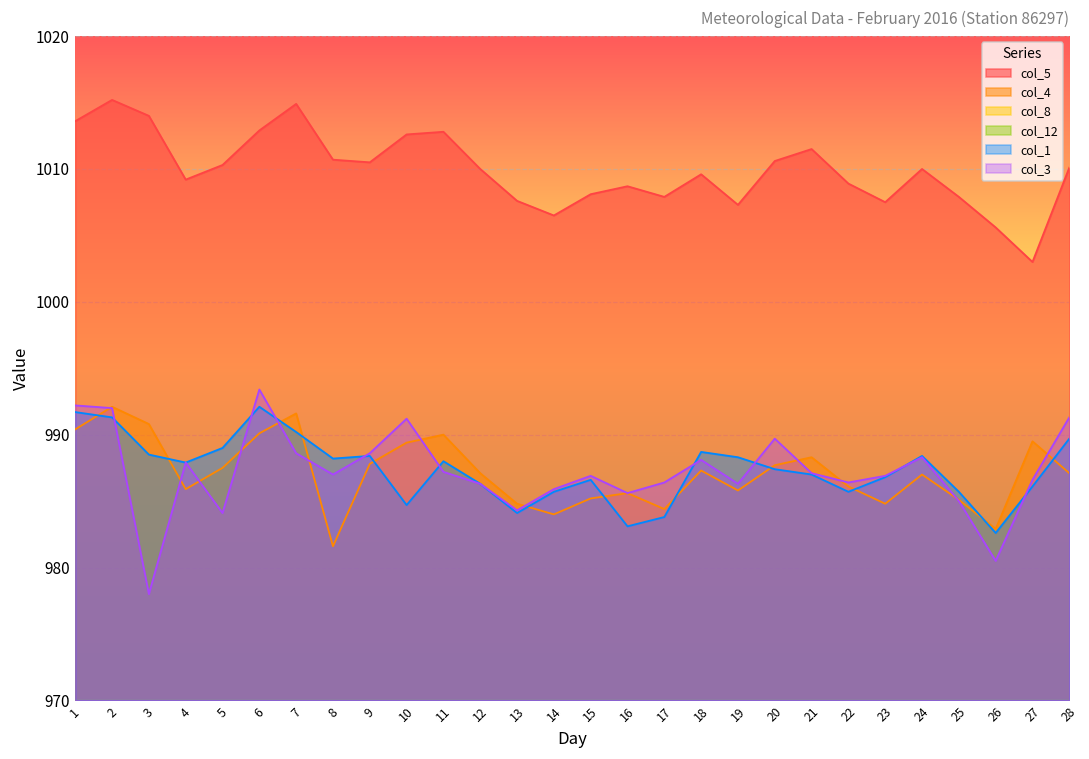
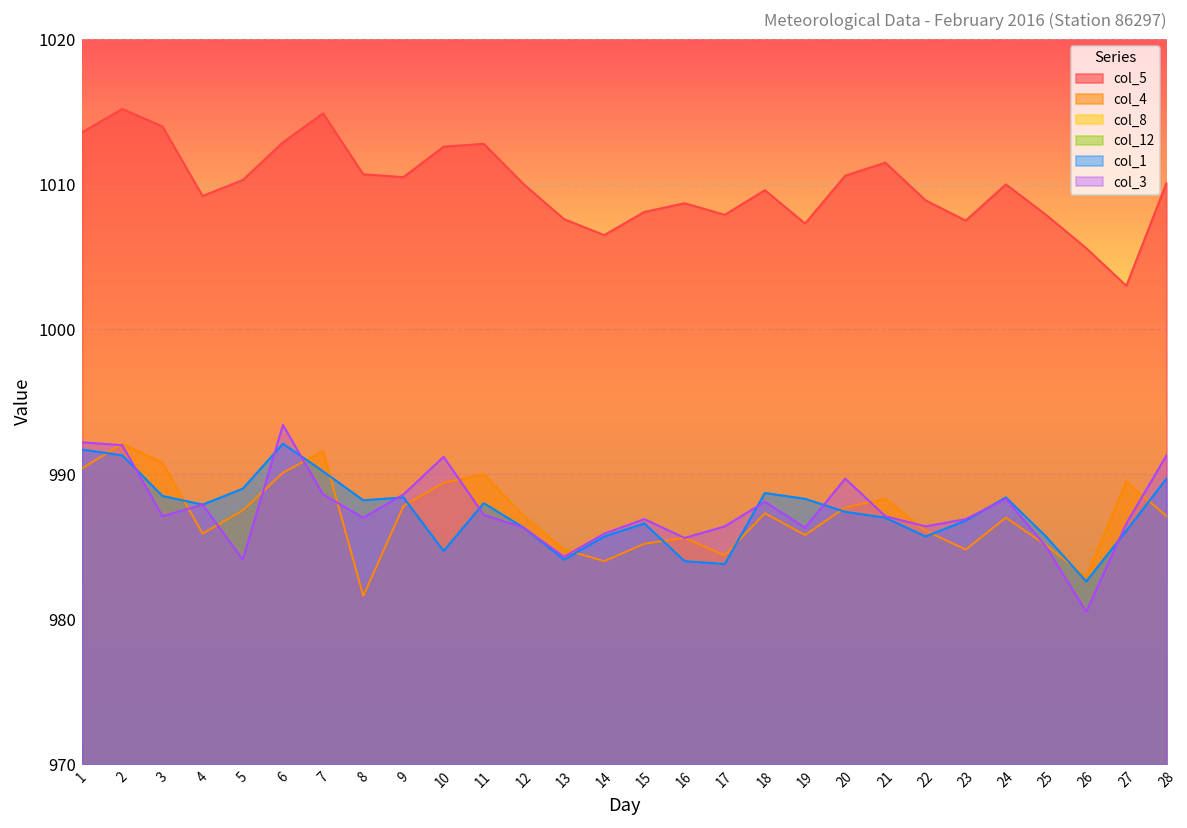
  {
    "col_5": {
      "1": 1013.6,
      "2": 1015.2,
      "3": 1014.0,
      "4": 1009.2,
      "5": 1010.3,
      "6": 1012.9,
      "7": 1014.9,
      "8": 1010.7,
      "9": 1010.5,
      "10": 1012.6,
      "11": 1012.8,
      "12": 1010.0,
      "13": 1007.6,
      "14": 1006.5,
      "15": 1008.1,
      "16": 1008.7,
      "17": 1007.9,
      "18": 1009.6,
      "19": 1007.3,
      "20": 1010.6,
      "21": 1011.5,
      "22": 1008.9,
      "23": 1007.5,
      "24": 1010.0,
      "25": 1007.9,
      "26": 1005.6,
      "27": 1003.0,
      "28": 1010.1
    },
    "col_4": {
      "1": 990.4,
      "3": 990.8,
      "4": 985.9,
      "5": 987.5,
      "6": 990.1,
      "7": 991.6,
      "8": 981.6,
      "9": 987.8,
      "10": 989.4,
      "11": 990.0,
      "12": 987.1,
      "13": 984.8,
      "14": 984.0,
      "15": 985.2,
      "17": 984.4,
      "18": 987.3,
      "19": 985.8,
      "20": 987.7,
      "21": 988.3,
      "22": 986.1,
      "23": 984.8,
      "24": 987.0,
      "26": 982.9,
      "27": 989.5,
      "28": 987.1
    },
    "col_1": {
      "1": 991.7,
      "2": 991.3,
      "3": 988.5,
      "5": 989.0,
      "6": 992.1,
      "7": 990.2,
      "8": 988.2,
      "10": 984.7,
      "11": 988.0,
      "15": 986.6,
-     "16": 983.1,
+     "16": 984.0,
      "17": 983.8,
      "18": 988.7,
      "19": 988.3,
      "20": 987.4,
      "22": 985.7,
      "25": 985.7,
      "26": 982.6,
      "27": 986.1,
      "28": 989.7
    },
    "col_3": {
      "1": 992.2,
-     "3": 978.0,
+     "3": 987.1,
      "5": 984.1,
      "6": 993.4,
      "7": 988.6,
      "8": 987.0,
      "10": 991.2,
      "11": 987.2,
      "15": 986.9,
      "17": 986.4,
      "18": 988.1,
      "19": 986.3,
      "20": 989.7,
      "22": 986.4,
      "26": 980.5,
      "27": 986.6,
      "28": 991.3
    }
  }
